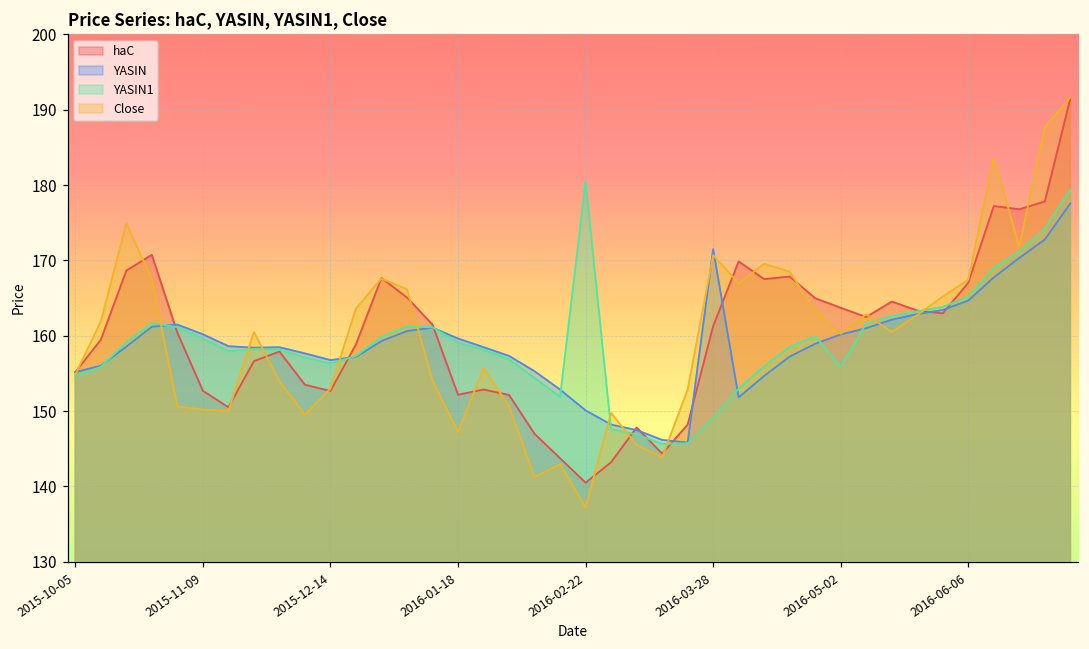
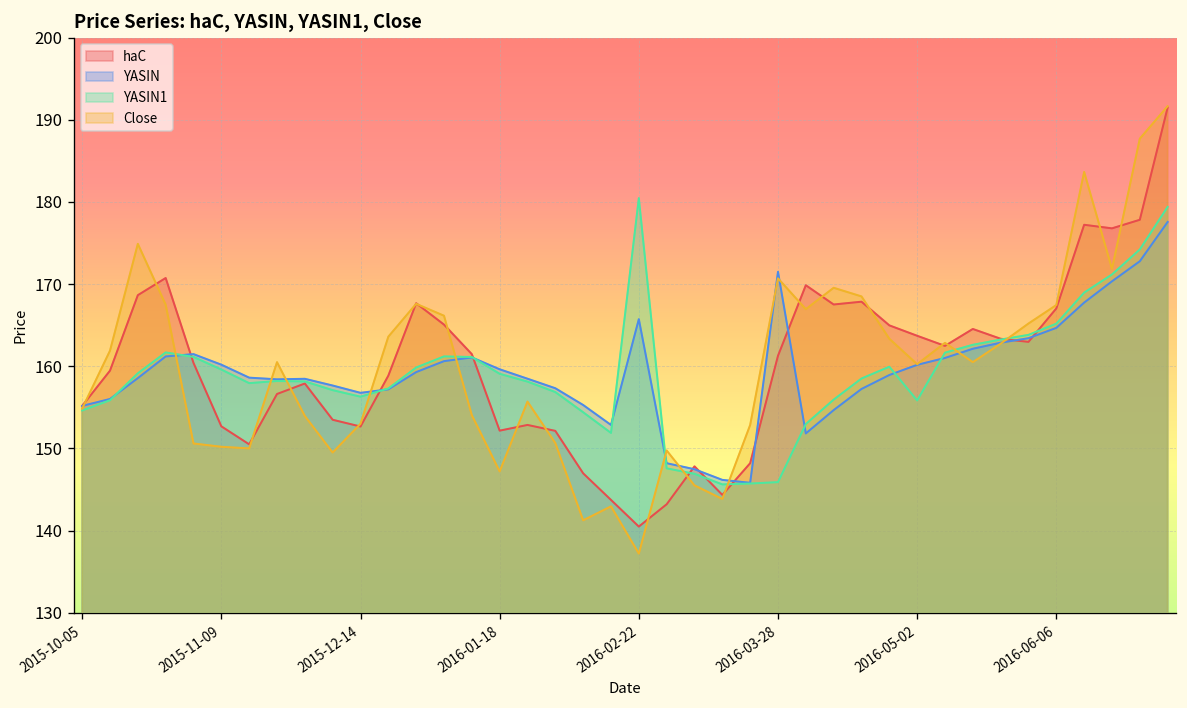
  {
    "YASIN": {
      "2015-11-09": 160,
      "2015-12-14": 157,
      "2016-01-18": 160,
-     "2016-02-22": 150,
+     "2016-02-22": 166,
      "2016-03-28": 172,
      "2016-06-06": 165
    },
    "YASIN1": {
      "2015-11-09": 160,
      "2015-12-14": 156,
      "2016-01-18": 159,
      "2016-02-22": 180,
-     "2016-03-28": 149,
+     "2016-03-28": 146,
      "2016-05-02": 156,
      "2016-06-06": 165
    }
  }
